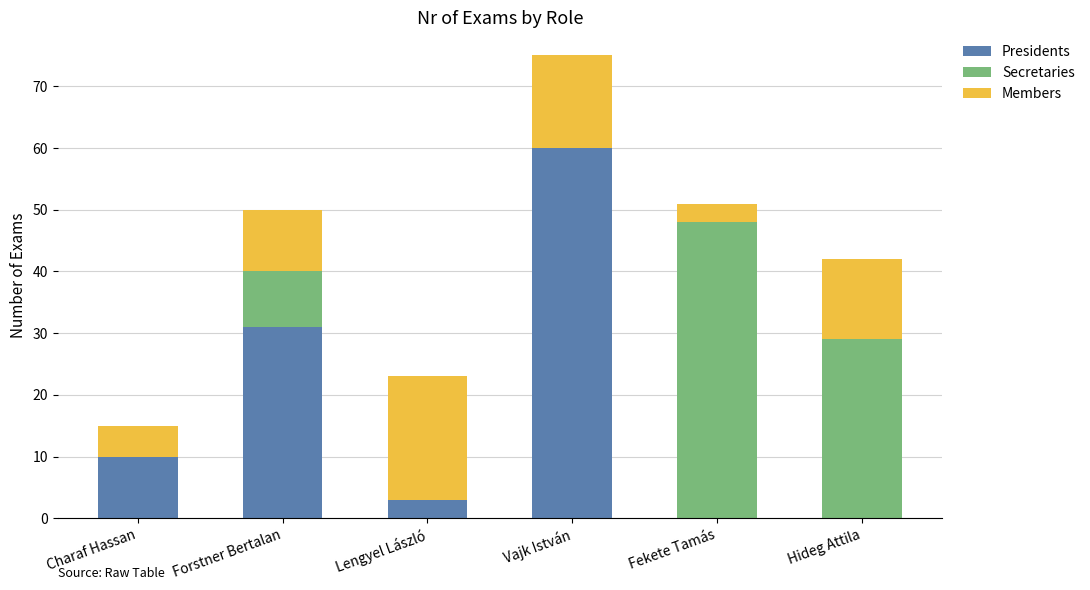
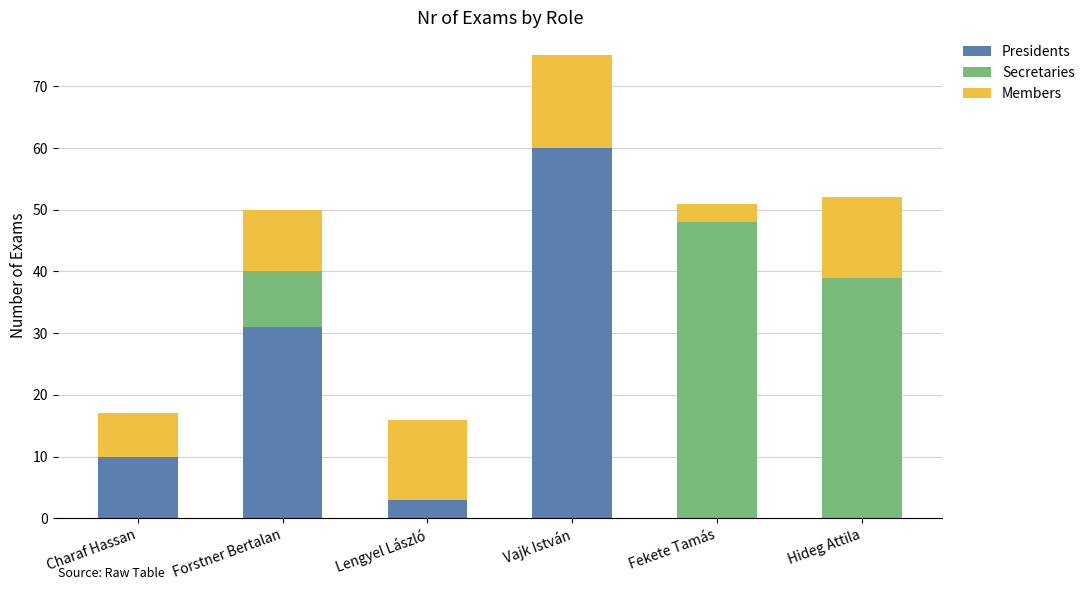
  {
    "Presidents": {
      "Charaf Hassan": 10,
      "Forstner Bertalan": 31,
      "Lengyel László": 3,
      "Vajk István": 60,
      "Fekete Tamás": 0,
      "Hideg Attila": 0
    },
    "Secretaries": {
      "Charaf Hassan": 0,
      "Forstner Bertalan": 9,
      "Lengyel László": 0,
      "Vajk István": 0,
      "Fekete Tamás": 48,
-     "Hideg Attila": 29
+     "Hideg Attila": 39
    },
    "Members": {
-     "Charaf Hassan": 5,
+     "Charaf Hassan": 7,
      "Forstner Bertalan": 10,
-     "Lengyel László": 20,
+     "Lengyel László": 13,
      "Vajk István": 15,
      "Fekete Tamás": 3,
      "Hideg Attila": 13
    }
  }
